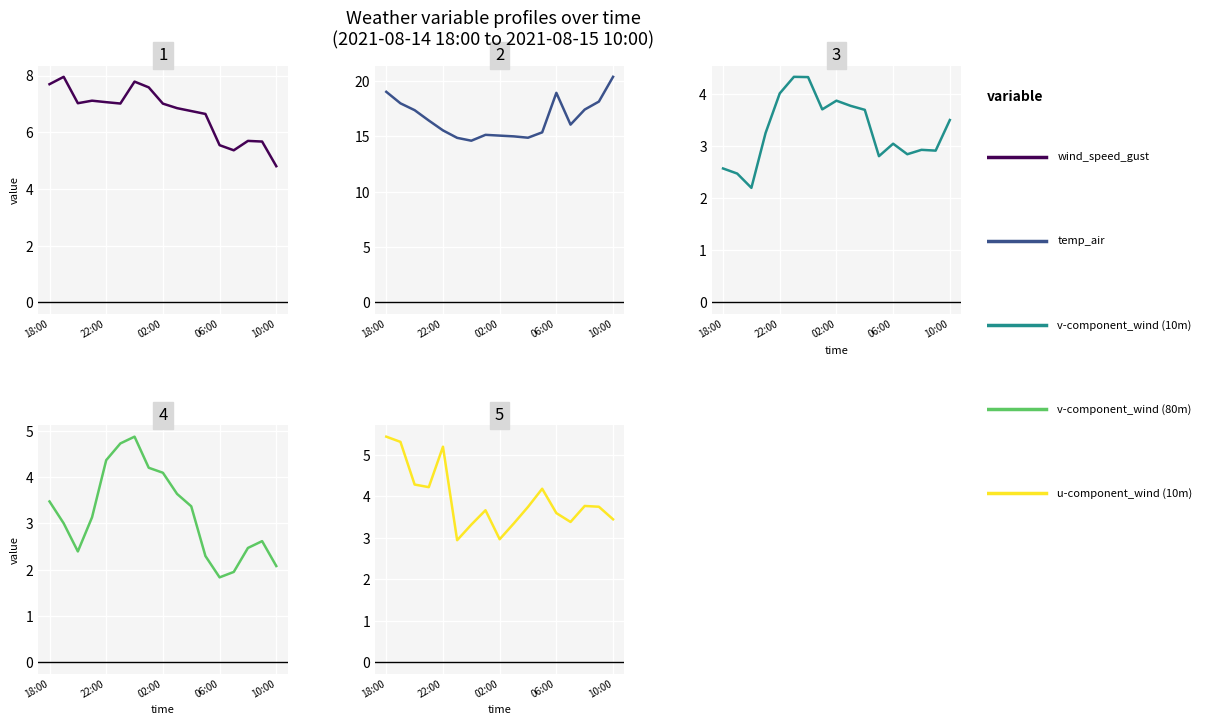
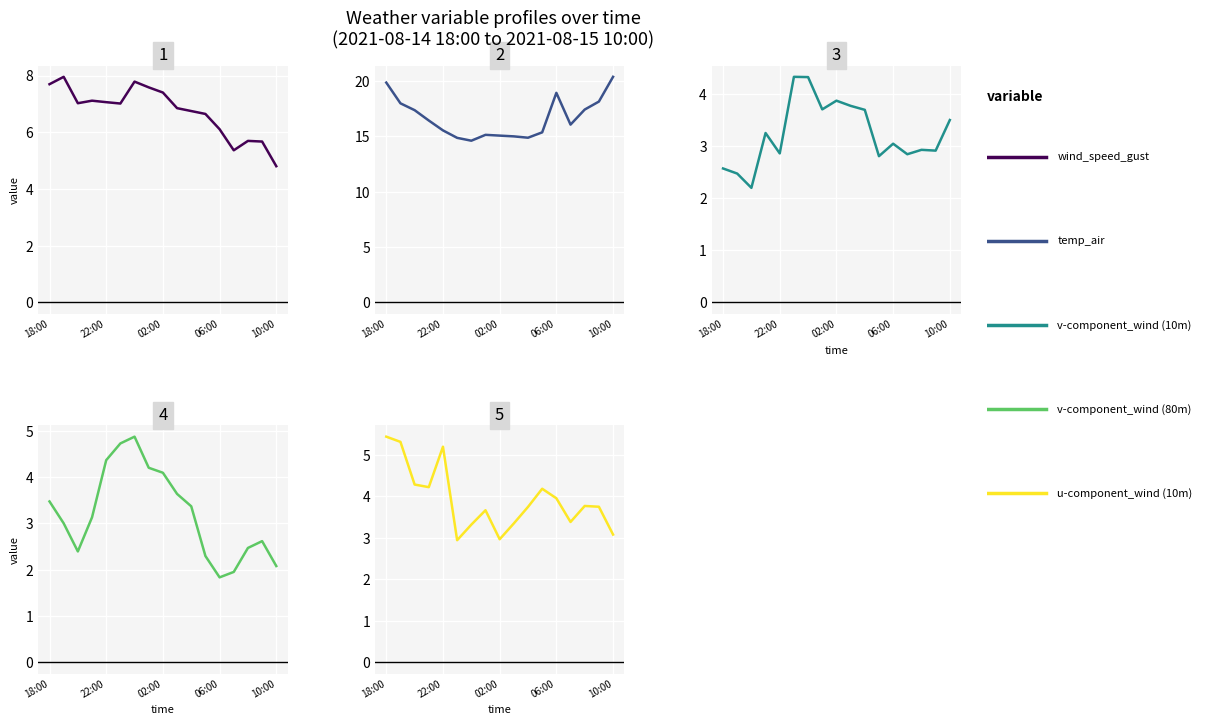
  {
    "1": {
      "18:00": 7.7,
      "22:00": 7.1,
-     "02:00": 7.0,
-     "06:00": 5.5,
+     "02:00": 7.4,
+     "06:00": 6.1,
      "10:00": 4.8
    },
    "2": {
-     "18:00": 19.0,
+     "18:00": 19.9,
      "22:00": 15.5,
      "02:00": 15.1,
      "06:00": 18.9,
      "10:00": 20.4
    },
    "3": {
      "18:00": 2.6,
-     "22:00": 4.0,
+     "22:00": 2.9,
      "02:00": 3.9,
      "06:00": 3.0,
      "10:00": 3.5
    },
    "4": {
      "18:00": 3.5,
      "22:00": 4.4,
      "02:00": 4.1,
      "06:00": 1.8,
      "10:00": 2.1
    },
    "5": {
      "18:00": 5.4,
      "22:00": 5.2,
      "02:00": 3.0,
-     "06:00": 3.6,
-     "10:00": 3.4
+     "06:00": 4.0,
+     "10:00": 3.1
    }
  }
